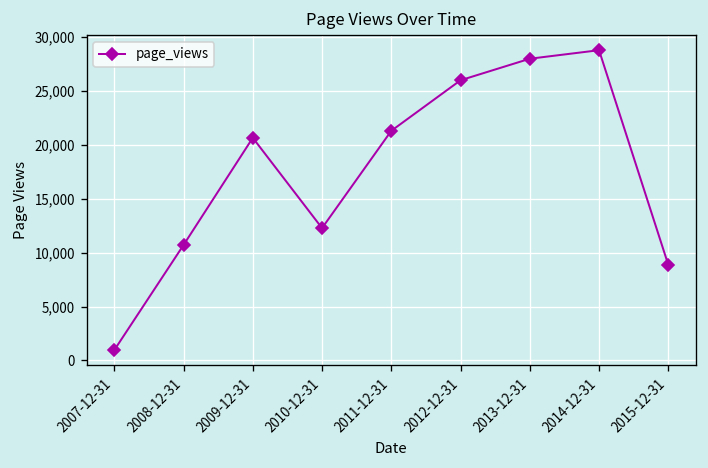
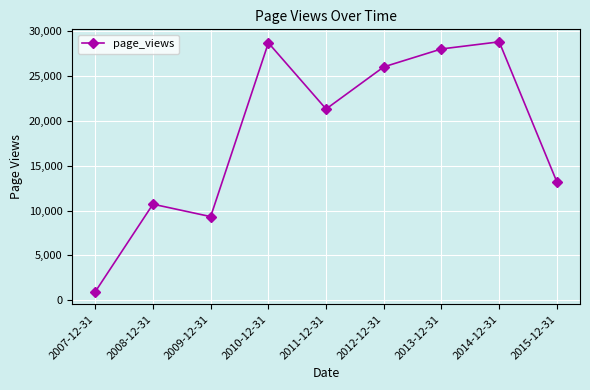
  {
    "2007-12-31": "1,000",
    "2008-12-31": "11,000",
-   "2009-12-31": "21,000",
-   "2010-12-31": "12,000",
+   "2009-12-31": "9,000",
+   "2010-12-31": "29,000",
    "2011-12-31": "21,000",
    "2012-12-31": "26,000",
    "2013-12-31": "28,000",
    "2014-12-31": "29,000",
-   "2015-12-31": "9,000"
+   "2015-12-31": "13,000"
  }
